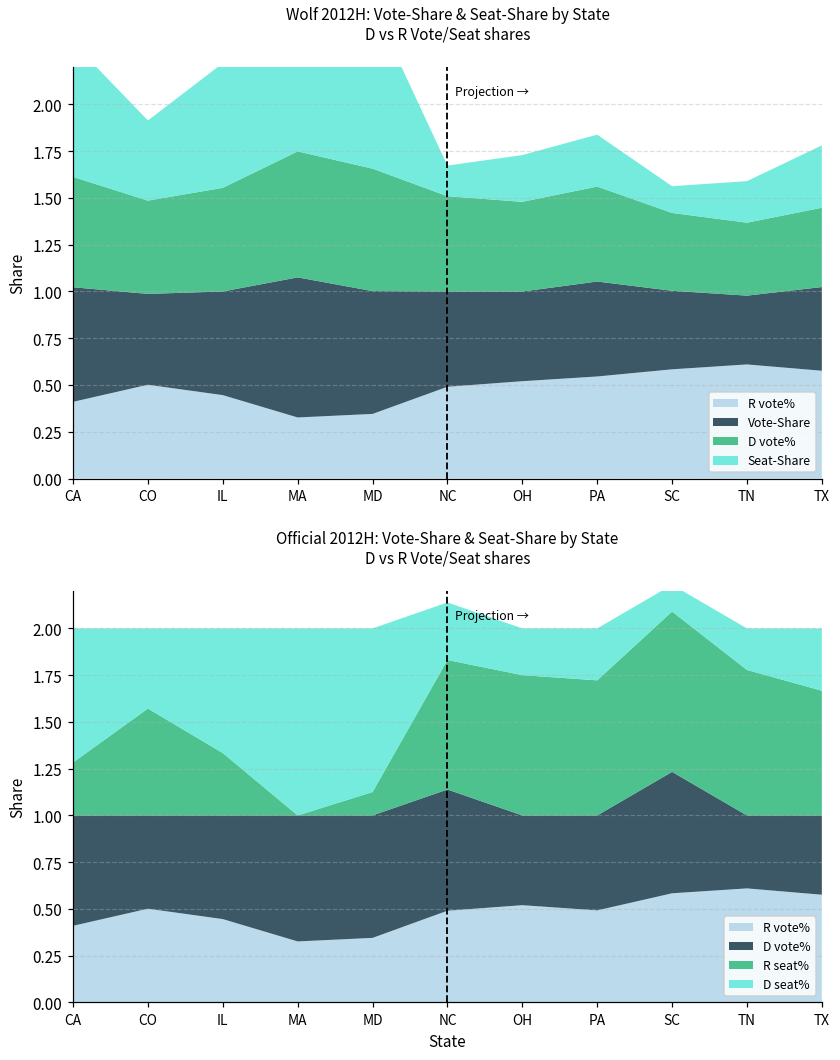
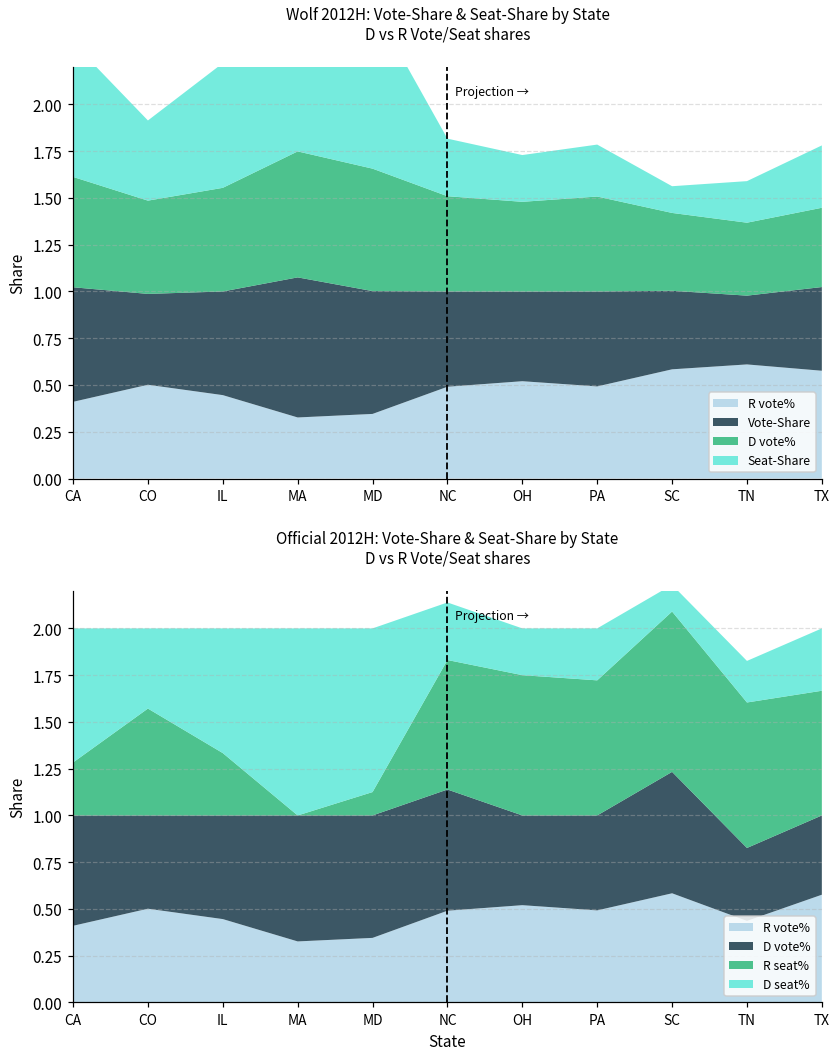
  {
    "Wolf 2012H: Vote-Share & Seat-Share by State D vs R Vote/Seat shares": {
      "R vote%": {
        "CA": 0.41,
        "CO": 0.50,
        "IL": 0.45,
        "MA": 0.33,
        "MD": 0.35,
        "NC": 0.49,
        "OH": 0.52,
-       "PA": 0.55,
+       "PA": 0.49,
        "SC": 0.58,
        "TN": 0.61,
        "TX": 0.58
      },
      "Vote-Share": {
        "CA": 0.61,
        "CO": 0.49,
        "IL": 0.55,
        "MA": 0.75,
        "MD": 0.66,
        "NC": 0.51,
        "OH": 0.48,
        "PA": 0.51,
        "SC": 0.42,
        "TN": 0.37,
        "TX": 0.45
      },
      "Seat-Share": {
        "CO": 0.43,
-       "NC": 0.16,
+       "NC": 0.31,
        "OH": 0.25,
        "PA": 0.28,
        "SC": 0.14,
        "TN": 0.22,
        "TX": 0.33
      }
    },
    "Official 2012H: Vote-Share & Seat-Share by State D vs R Vote/Seat shares": {
      "R vote%": {
        "CA": 0.41,
        "CO": 0.50,
        "IL": 0.45,
        "MA": 0.33,
        "MD": 0.35,
        "NC": 0.49,
        "OH": 0.52,
        "PA": 0.49,
        "SC": 0.58,
-       "TN": 0.61,
+       "TN": 0.44,
        "TX": 0.58
      },
      "D vote%": {
        "CA": 0.59,
        "CO": 0.50,
        "IL": 0.55,
        "MD": 0.65,
        "NC": 0.65,
        "OH": 0.48,
        "PA": 0.51,
        "SC": 0.65,
        "TN": 0.39,
        "TX": 0.42
      },
      "R seat%": {
        "CA": 0.28,
        "CO": 0.57,
        "IL": 0.33,
        "MD": 0.13,
        "NC": 0.69,
        "OH": 0.75,
        "PA": 0.72,
        "SC": 0.86,
        "TN": 0.78,
        "TX": 0.67
      },
      "D seat%": {
        "CA": 0.72,
        "CO": 0.43,
        "IL": 0.67,
        "MA": 1.00,
        "MD": 0.88,
        "NC": 0.31,
        "OH": 0.25,
        "PA": 0.28,
        "TN": 0.22,
        "TX": 0.33
      }
    }
  }
